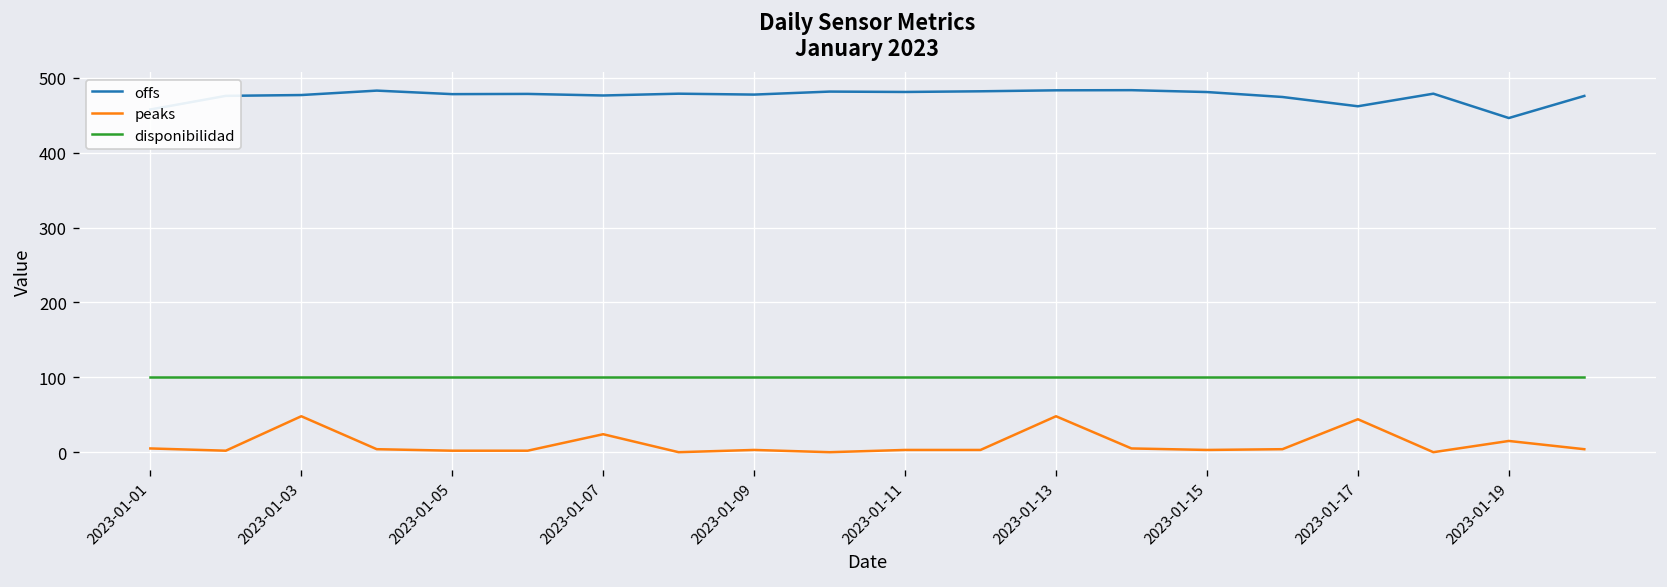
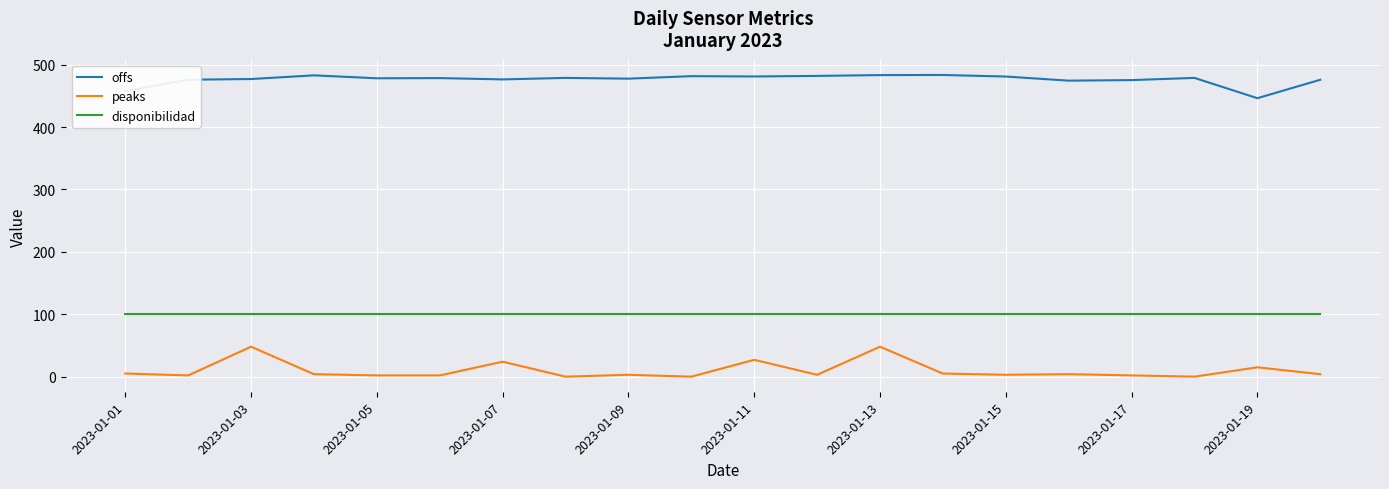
  {
    "offs": {
      "2023-01-03": 480,
      "2023-01-05": 480,
      "2023-01-07": 480,
      "2023-01-09": 480,
      "2023-01-11": 480,
      "2023-01-13": 480,
      "2023-01-15": 480,
-     "2023-01-17": 460,
+     "2023-01-17": 480,
      "2023-01-19": 450
    },
    "peaks": {
      "2023-01-01": 10,
      "2023-01-03": 50,
      "2023-01-05": 0,
      "2023-01-07": 20,
      "2023-01-09": 0,
-     "2023-01-11": 0,
+     "2023-01-11": 30,
      "2023-01-13": 50,
      "2023-01-15": 0,
-     "2023-01-17": 40,
+     "2023-01-17": 0,
      "2023-01-19": 20
    },
    "disponibilidad": {
      "2023-01-01": 100,
      "2023-01-03": 100,
      "2023-01-05": 100,
      "2023-01-07": 100,
      "2023-01-09": 100,
      "2023-01-11": 100,
      "2023-01-13": 100,
      "2023-01-15": 100,
      "2023-01-17": 100,
      "2023-01-19": 100
    }
  }
